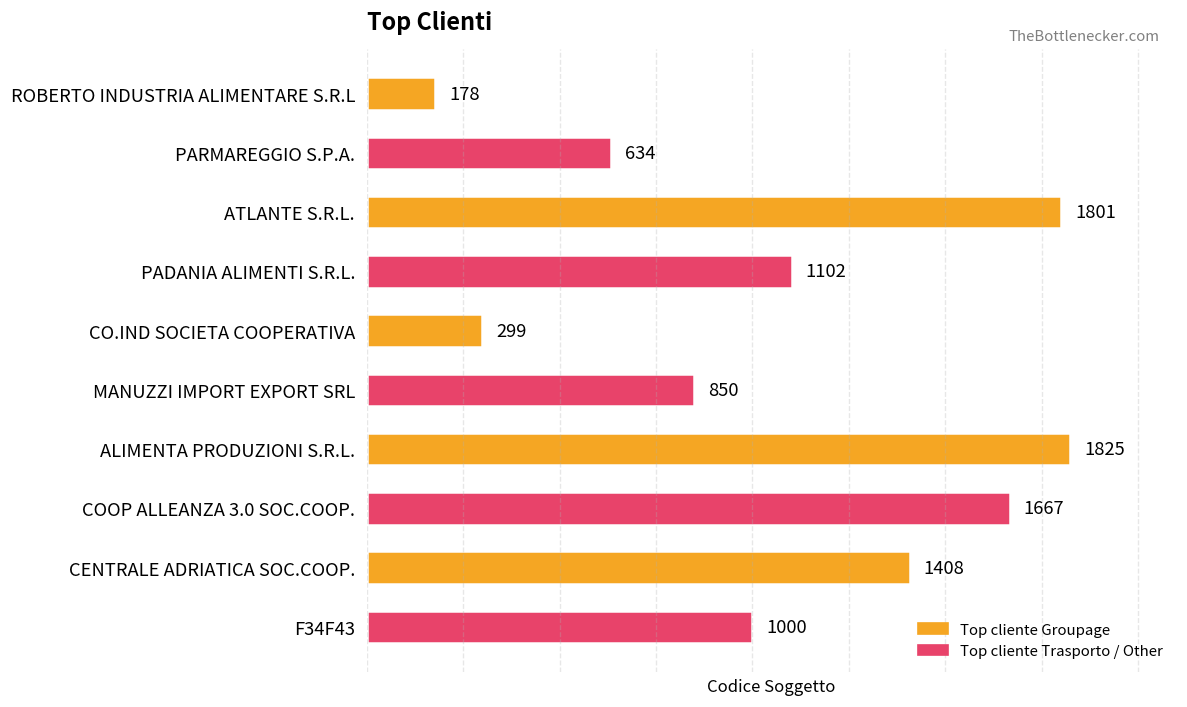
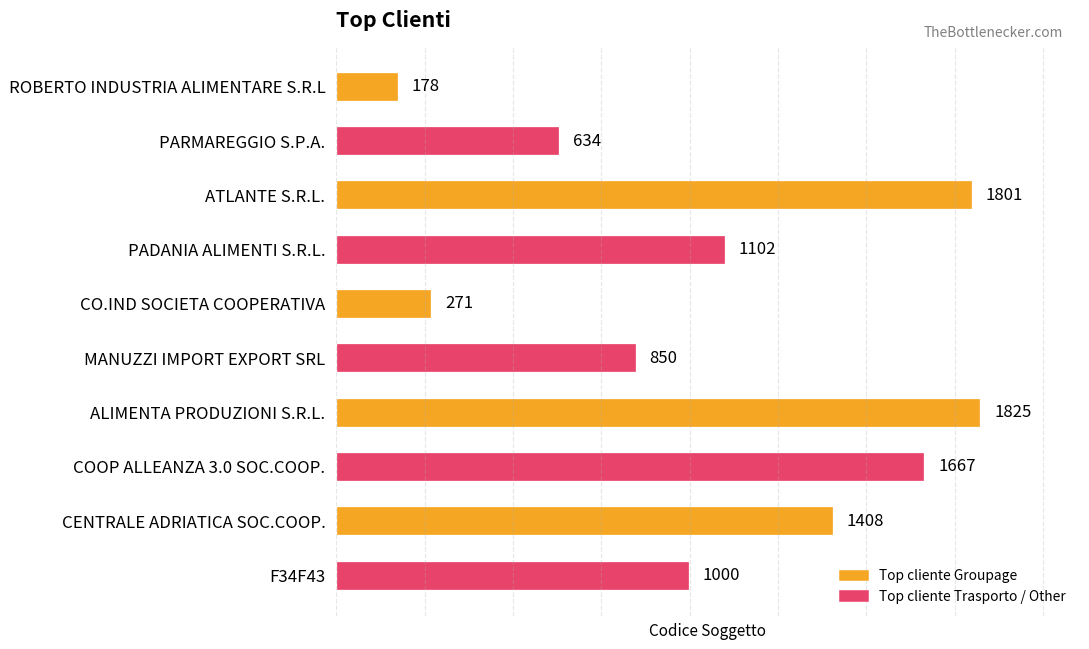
  {
    "ROBERTO INDUSTRIA ALIMENTARE S.R.L": 178,
    "PARMAREGGIO S.P.A.": 634,
    "ATLANTE S.R.L.": 1801,
    "PADANIA ALIMENTI S.R.L.": 1102,
-   "CO.IND SOCIETA COOPERATIVA": 299,
+   "CO.IND SOCIETA COOPERATIVA": 271,
    "MANUZZI IMPORT EXPORT SRL": 850,
    "ALIMENTA PRODUZIONI S.R.L.": 1825,
    "COOP ALLEANZA 3.0 SOC.COOP.": 1667,
    "CENTRALE ADRIATICA SOC.COOP.": 1408,
    "F34F43": 1000
  }
